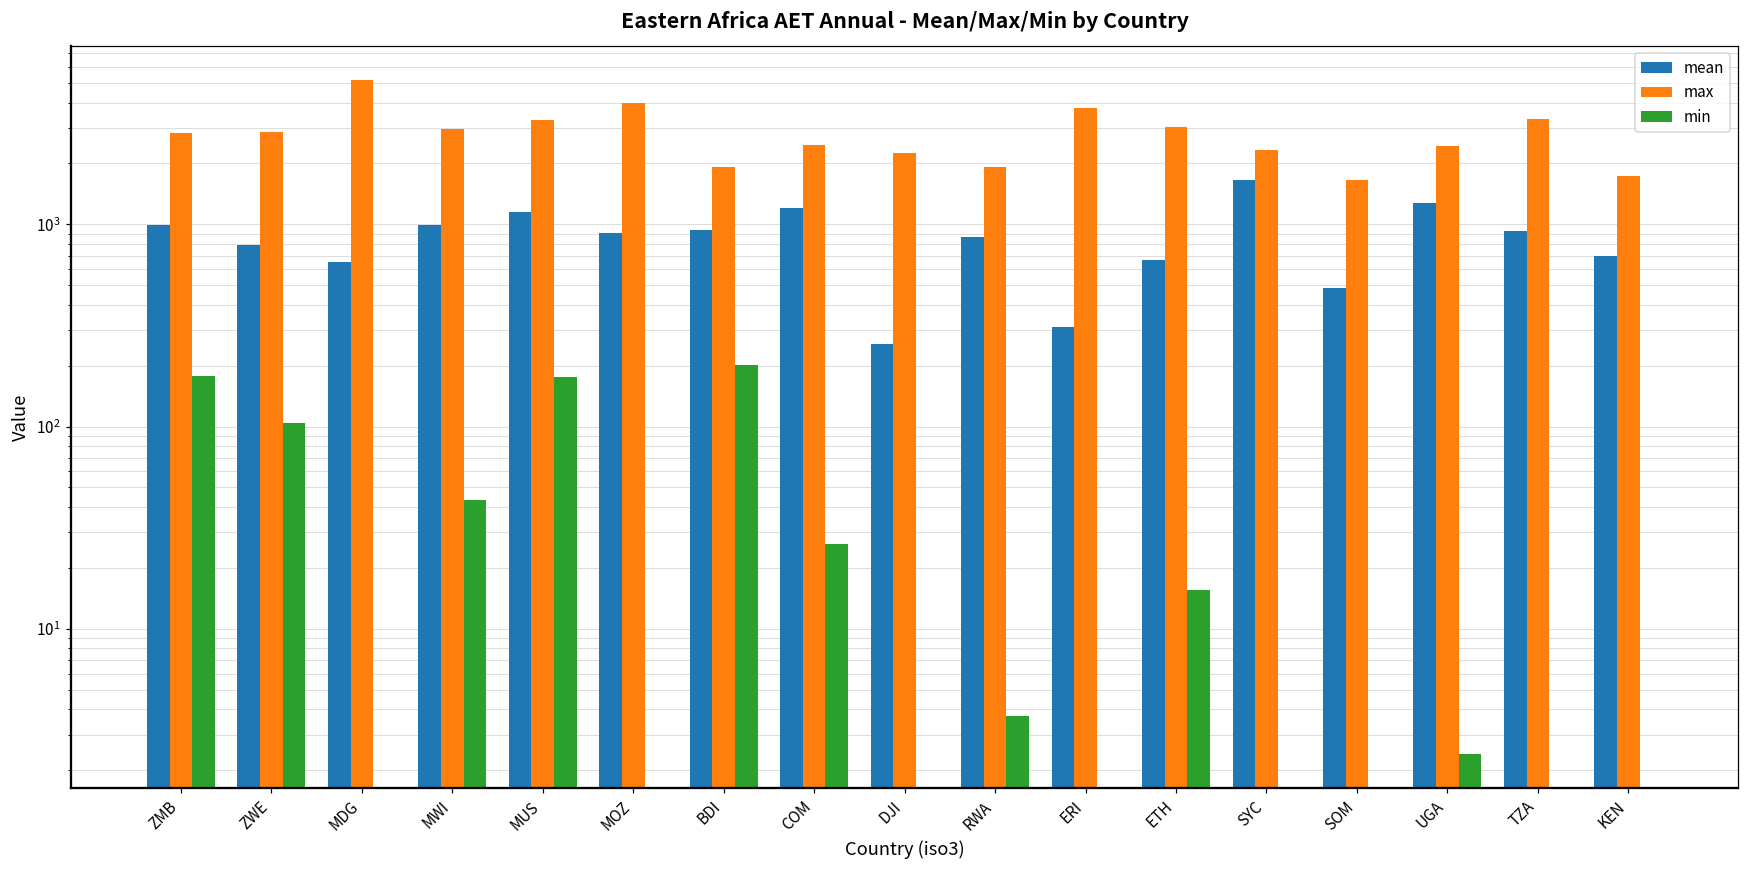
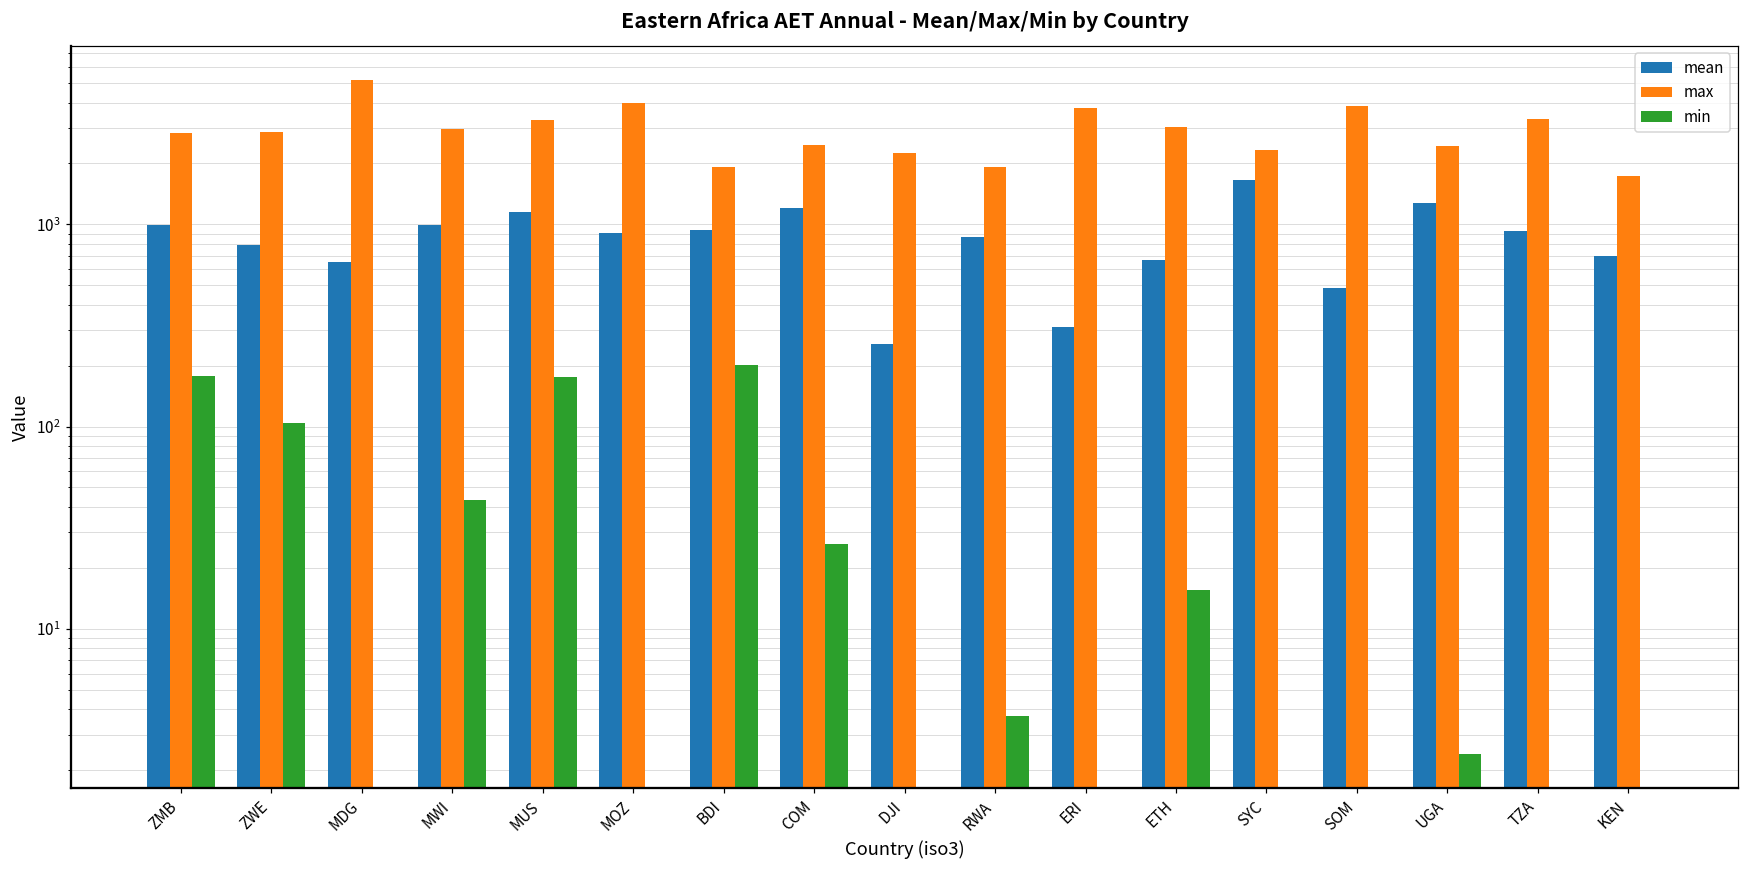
  {
    "mean": {
      "ZMB": 1000,
      "ZWE": 790,
      "MDG": 650,
      "MWI": 1000,
      "MUS": 1200,
      "MOZ": 900,
      "BDI": 900,
      "COM": 1200,
      "DJI": 260,
      "RWA": 900,
      "ERI": 310,
      "ETH": 660,
      "SYC": 1700,
      "SOM": 490,
      "UGA": 1300,
      "TZA": 900,
      "KEN": 700
    },
    "max": {
      "ZMB": 2800,
      "ZWE": 2900,
      "MDG": 5200,
      "MWI": 3000,
      "MUS": 3300,
      "MOZ": 4000,
      "BDI": 1900,
      "COM": 2500,
      "DJI": 2300,
      "RWA": 1900,
      "ERI": 3700,
      "ETH": 3000,
      "SYC": 2300,
-     "SOM": 1700,
+     "SOM": 3900,
      "UGA": 2400,
      "TZA": 3300,
      "KEN": 1700
    },
    "min": {
      "ZMB": 180,
      "ZWE": 100,
      "MWI": 43,
      "MUS": 180,
      "BDI": 200,
      "COM": 26,
      "RWA": 3.7,
      "ETH": 16,
      "UGA": 2.4
    }
  }
